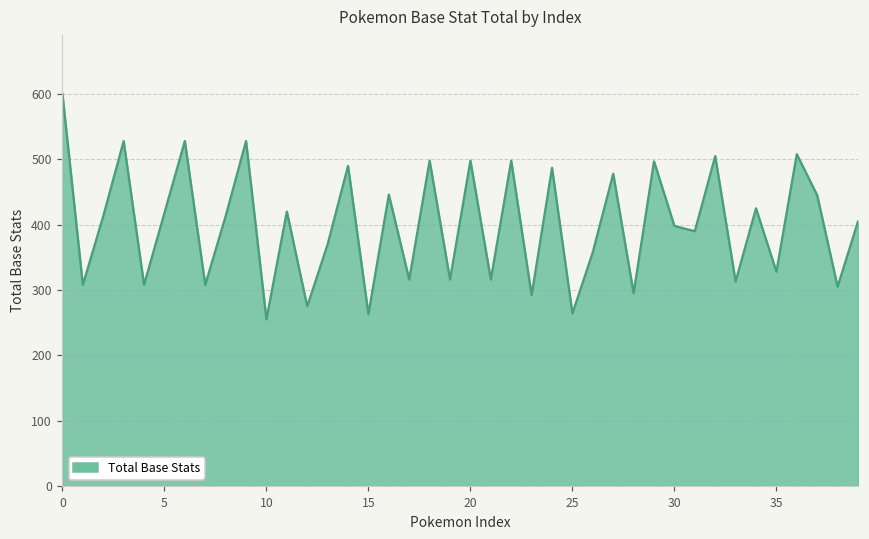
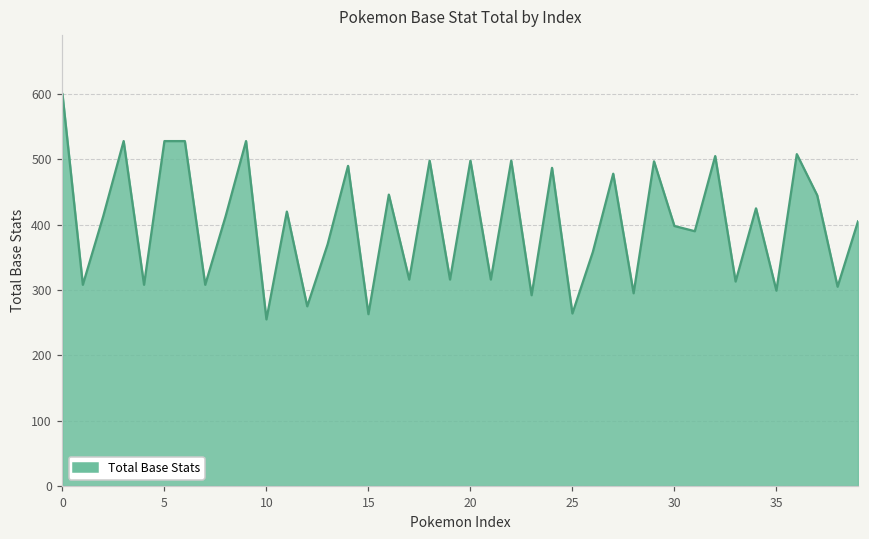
  {
    "0": 600,
-   "5": 420,
+   "5": 530,
    "10": 260,
    "15": 260,
    "20": 500,
    "25": 260,
    "30": 400,
-   "35": 330
+   "35": 300
  }
